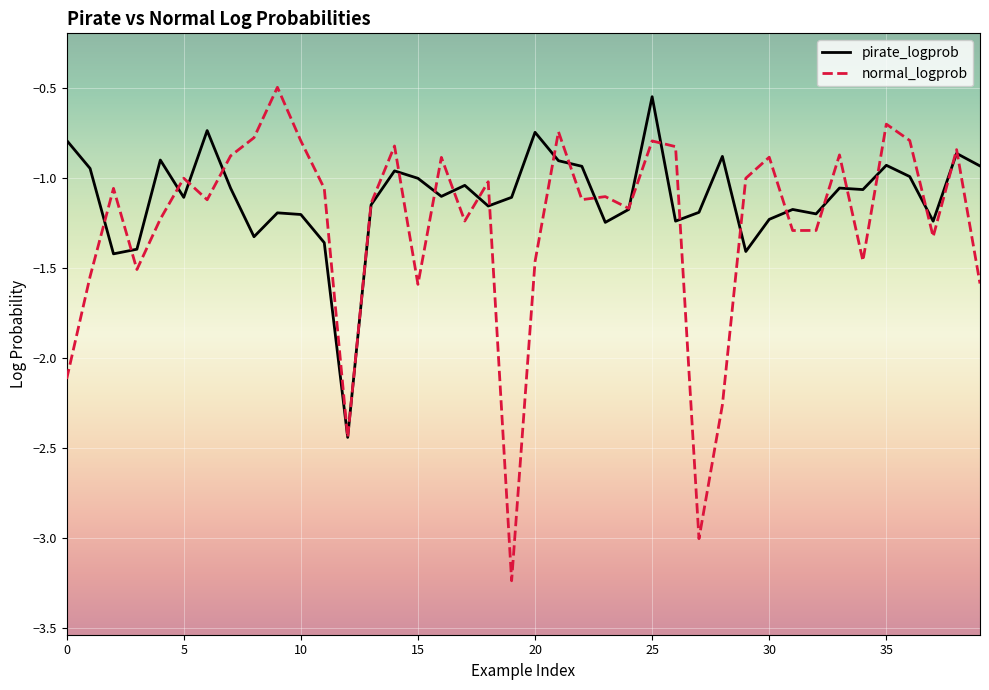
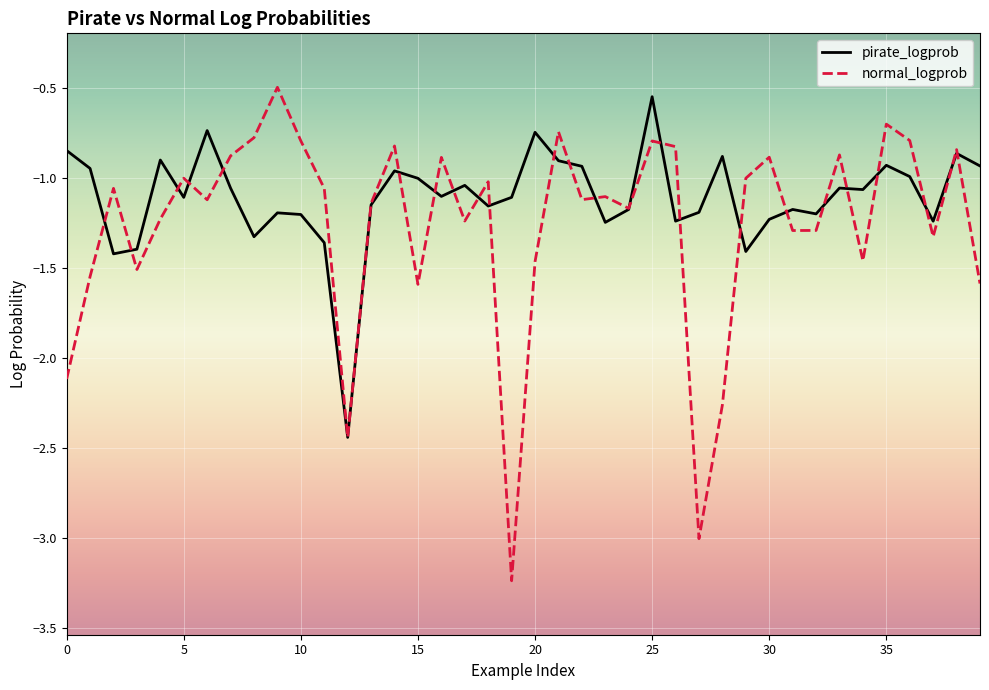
  {
    "pirate_logprob": {
-     "0": -0.79,
+     "0": -0.85,
      "5": -1.11,
      "10": -1.20,
      "15": -1.00,
      "20": -0.75,
      "25": -0.55,
      "30": -1.23,
      "35": -0.93
    },
    "normal_logprob": {
      "0": -2.12,
      "5": -1.00,
      "10": -0.79,
      "15": -1.59,
      "20": -1.47,
      "25": -0.79,
      "30": -0.88,
      "35": -0.70
    }
  }
